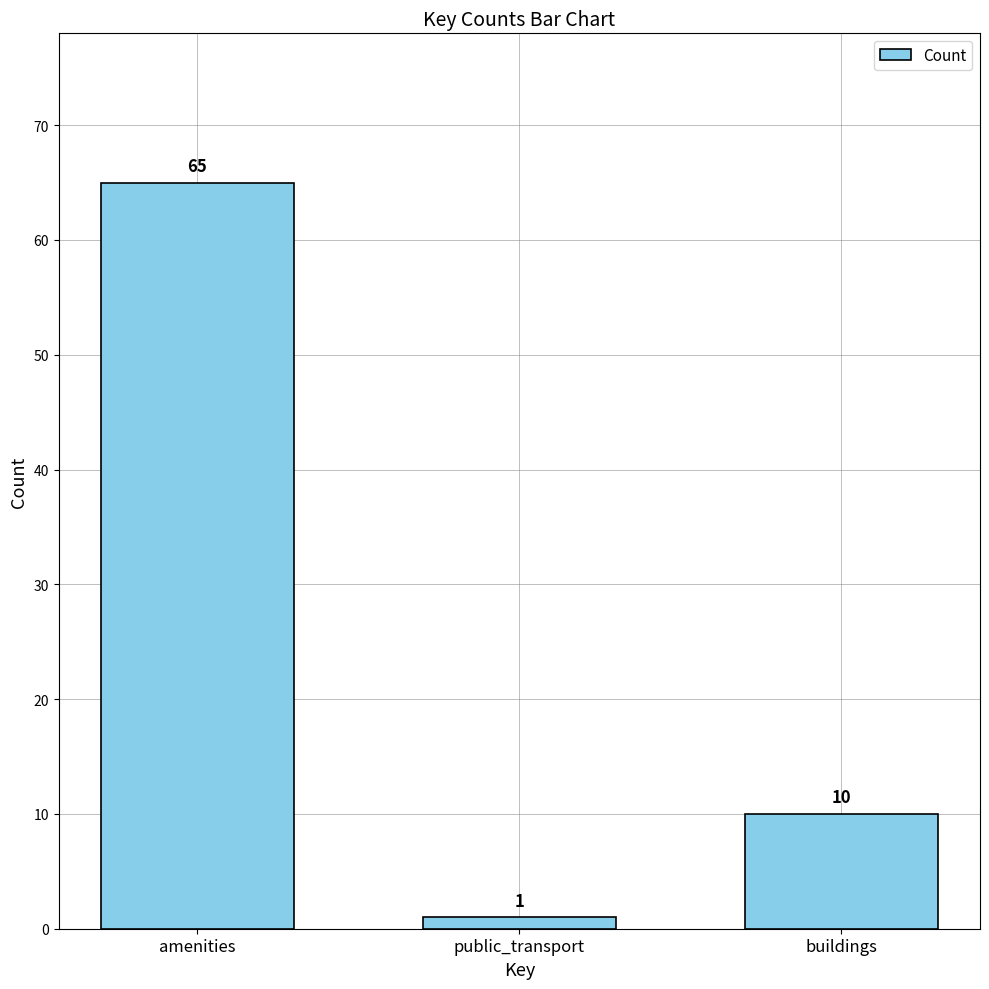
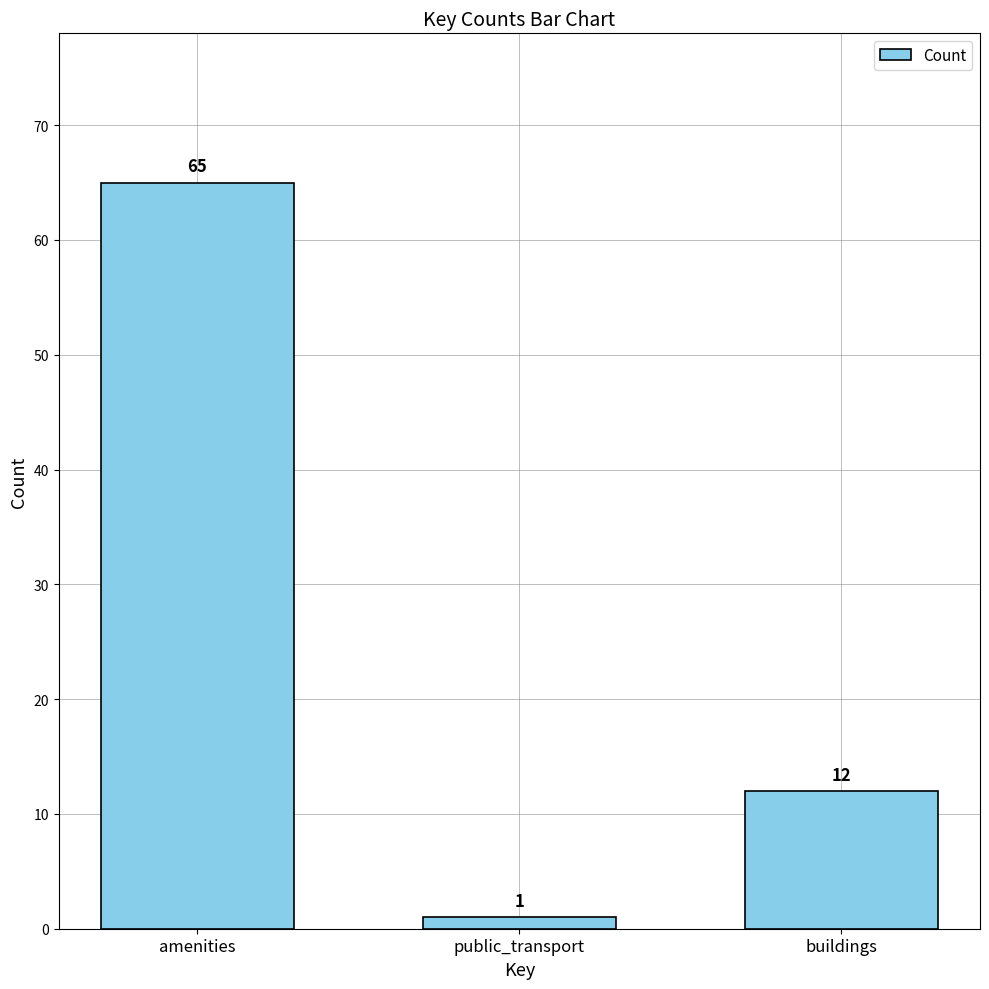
  {
    "amenities": 65,
    "public_transport": 1,
-   "buildings": 10
+   "buildings": 12
  }
